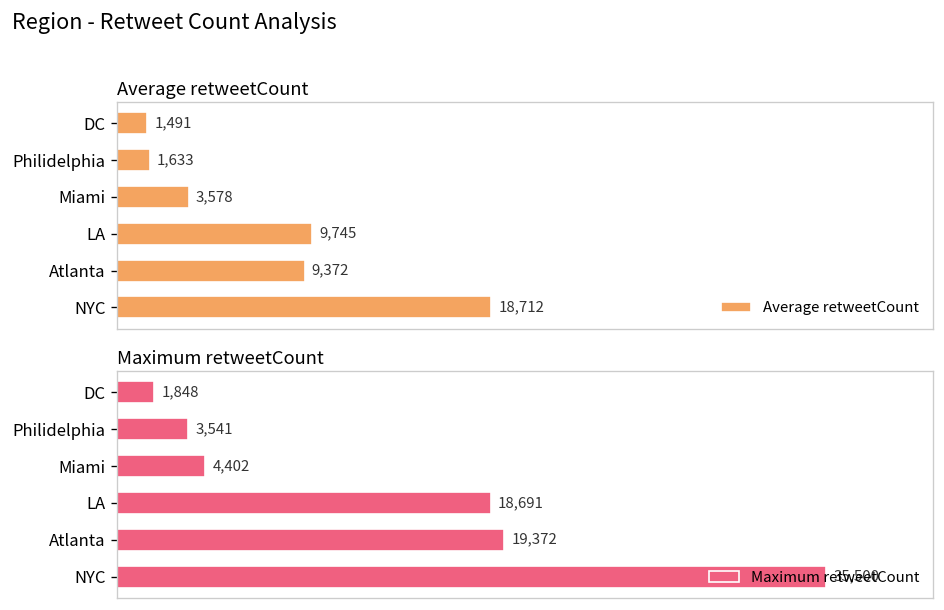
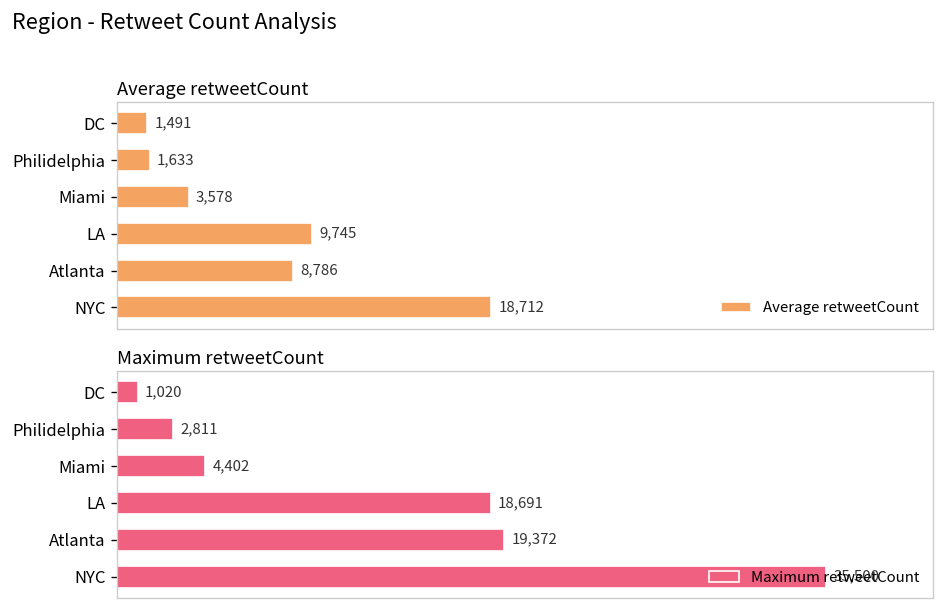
  {
    "Average retweetCount": {
      "DC": "1,491",
      "Philidelphia": "1,633",
      "Miami": "3,578",
      "LA": "9,745",
-     "Atlanta": "9,372",
+     "Atlanta": "8,786",
      "NYC": "18,712"
    },
    "Maximum retweetCount": {
-     "DC": "1,848",
-     "Philidelphia": "3,541",
+     "DC": "1,020",
+     "Philidelphia": "2,811",
      "Miami": "4,402",
      "LA": "18,691",
      "Atlanta": "19,372"
    }
  }
